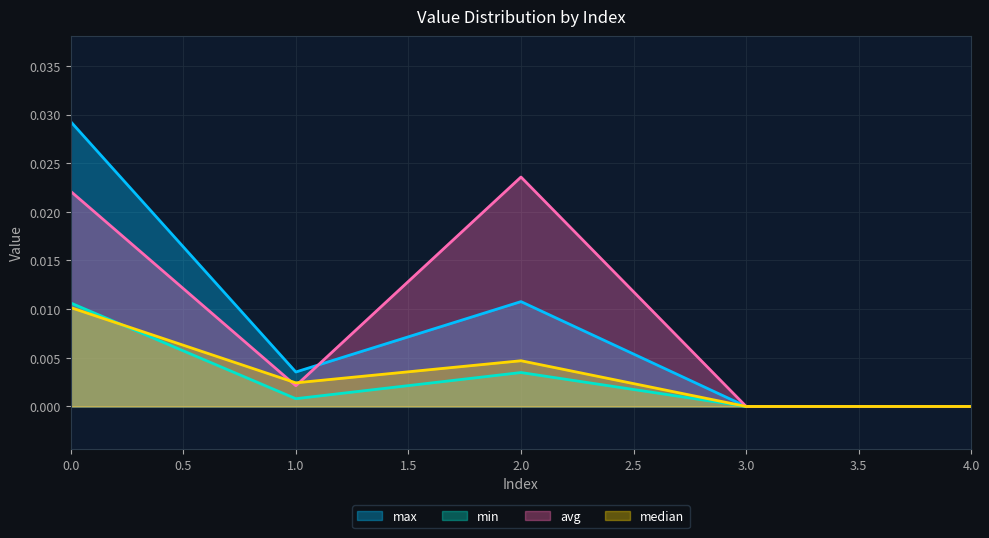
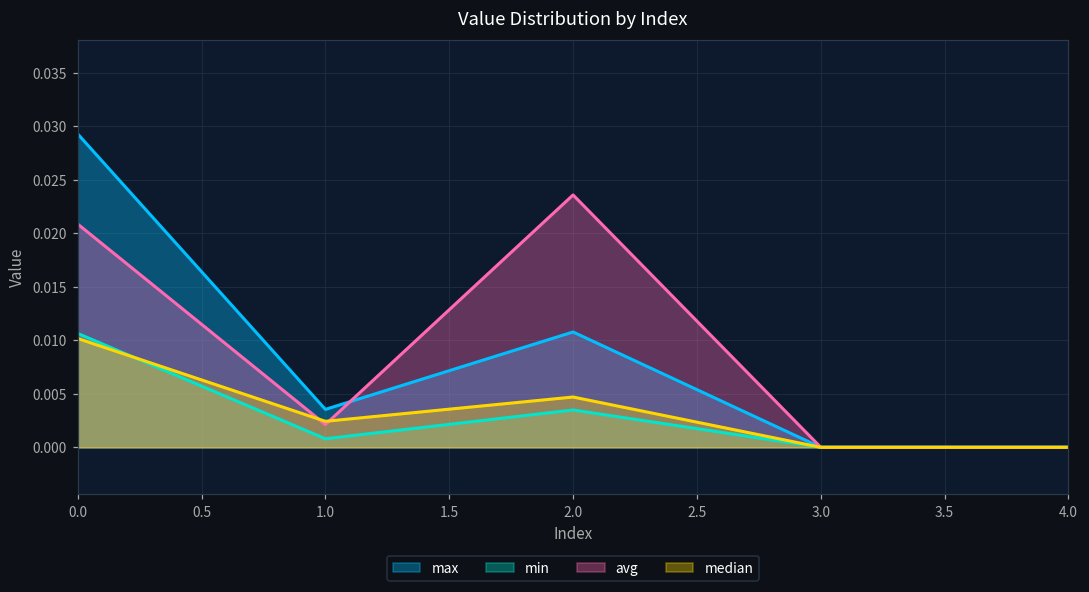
  {
    "avg": {
-     "0.0": 0.022,
+     "0.0": 0.021,
      "1.0": 0.002,
      "2.0": 0.024
    },
    "median": {
      "0.0": 0.010,
      "1.0": 0.002,
      "2.0": 0.005
    }
  }
